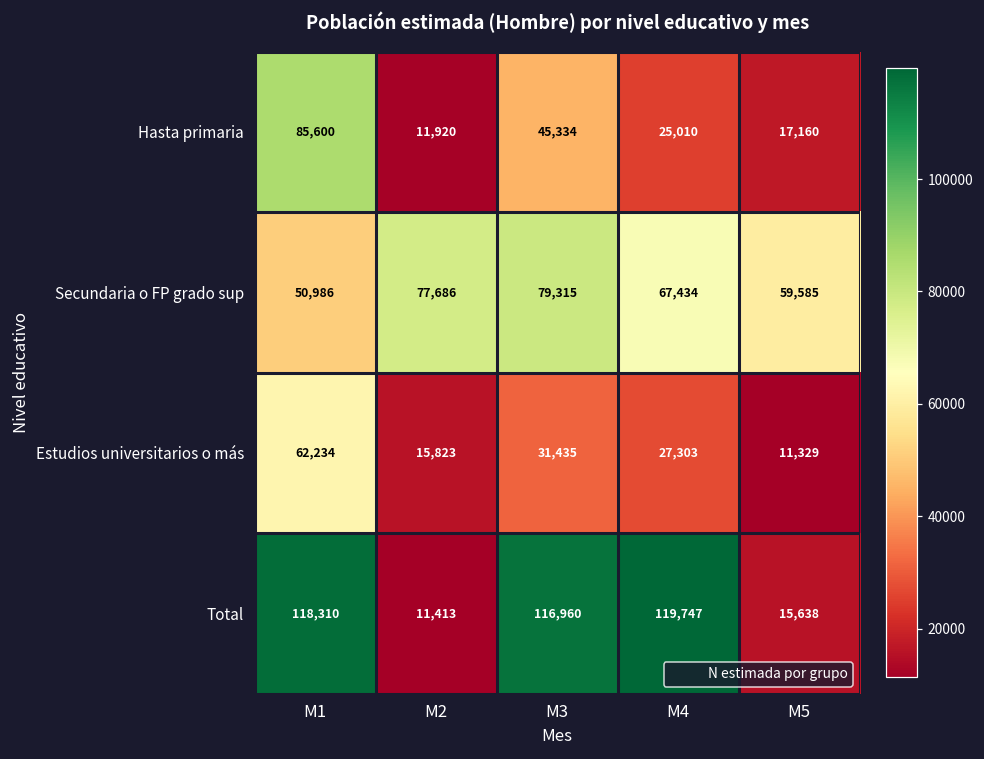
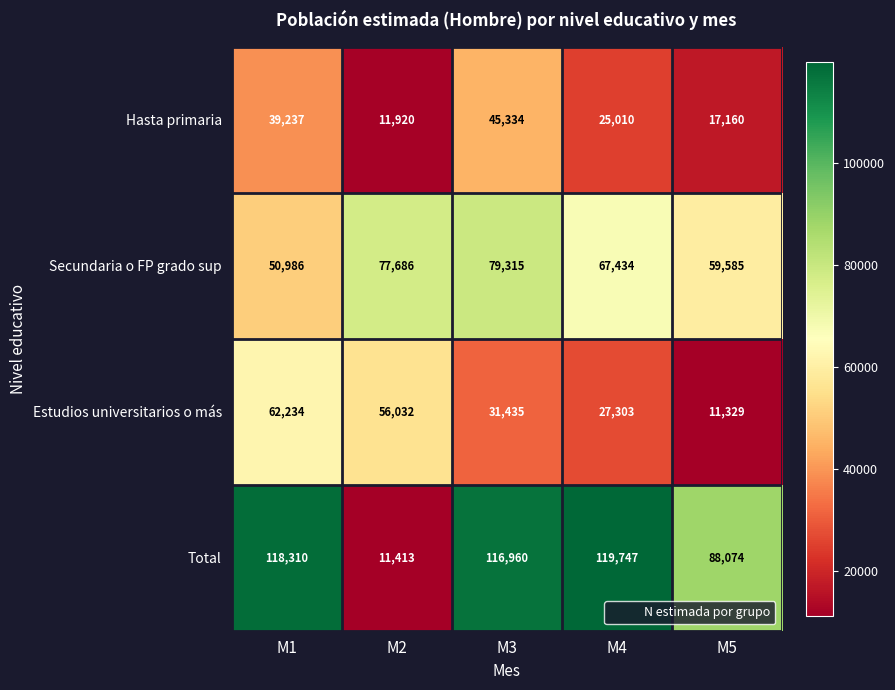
  {
    "Hasta primaria": {
-     "M1": "85,600",
+     "M1": "39,237",
      "M2": "11,920",
      "M3": "45,334",
      "M4": "25,010",
      "M5": "17,160"
    },
    "Secundaria o FP grado sup": {
      "M1": "50,986",
      "M2": "77,686",
      "M3": "79,315",
      "M4": "67,434",
      "M5": "59,585"
    },
    "Estudios universitarios o más": {
      "M1": "62,234",
-     "M2": "15,823",
+     "M2": "56,032",
      "M3": "31,435",
      "M4": "27,303",
      "M5": "11,329"
    },
    "Total": {
      "M1": "118,310",
      "M2": "11,413",
      "M3": "116,960",
      "M4": "119,747",
-     "M5": "15,638"
+     "M5": "88,074"
    }
  }
